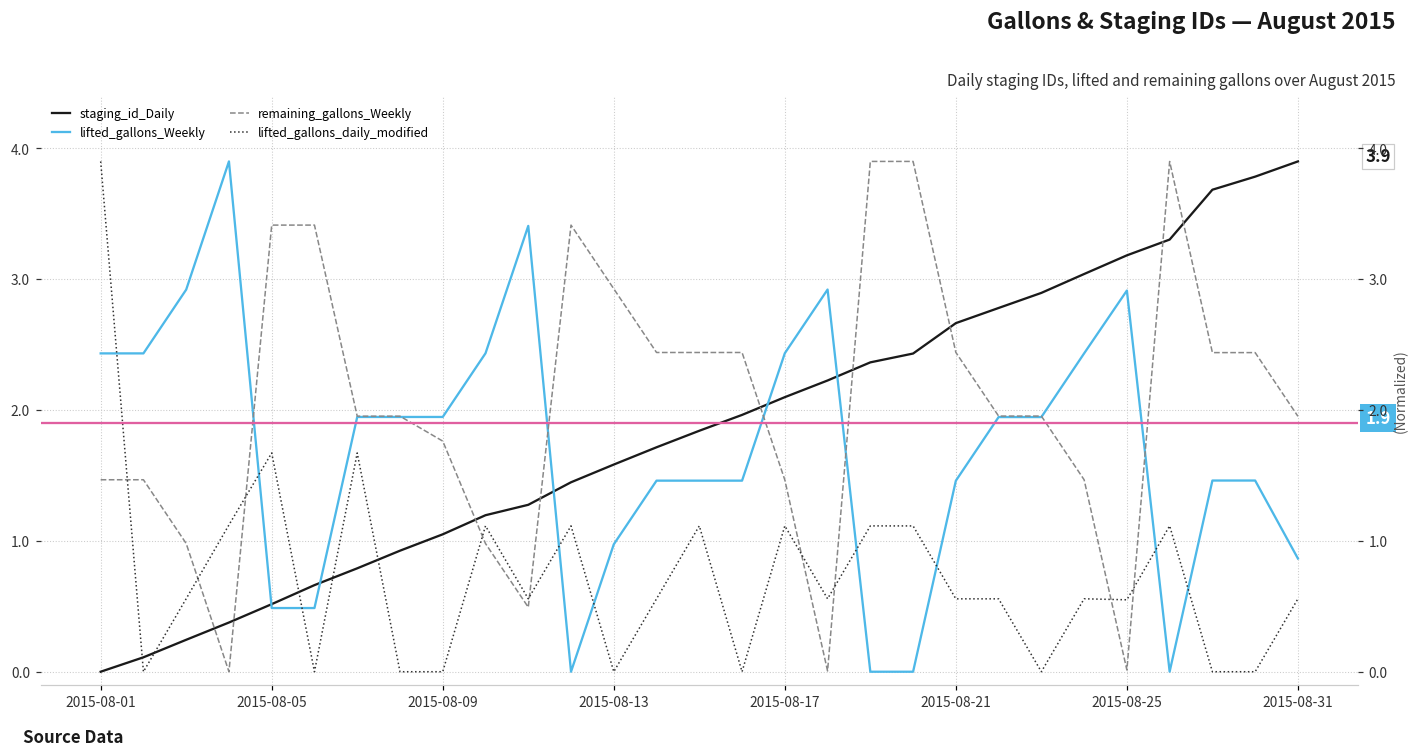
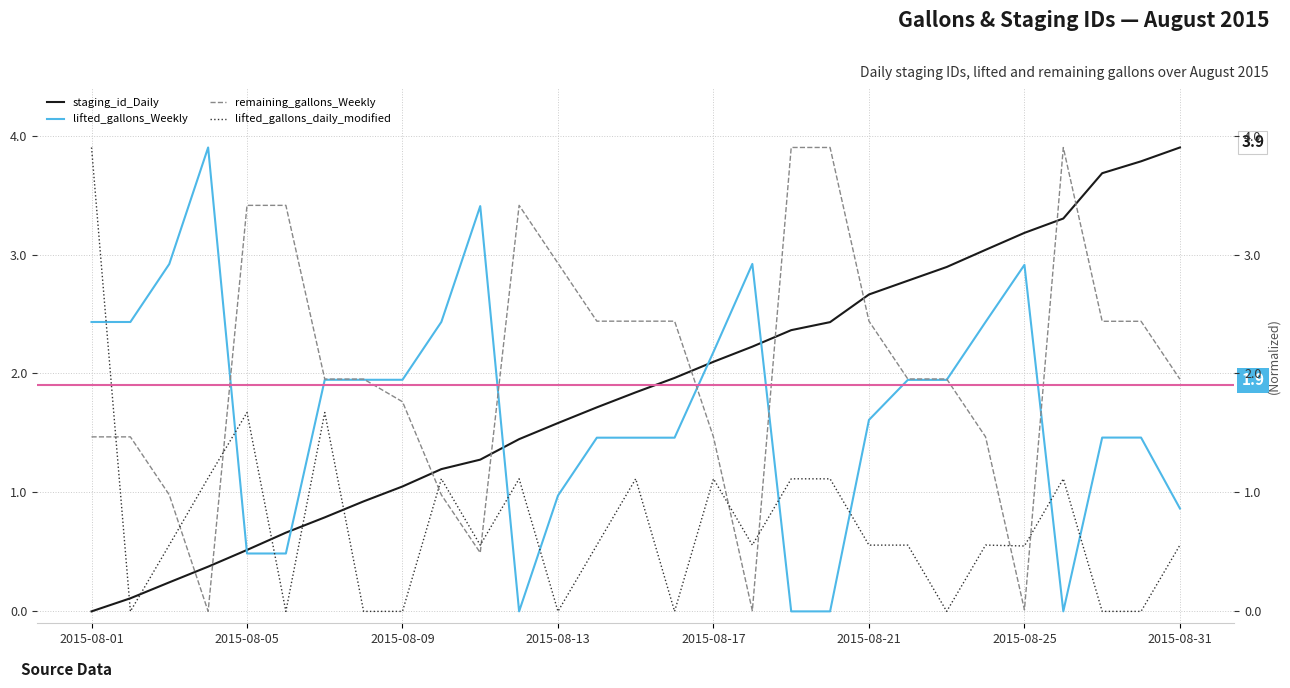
  {
    "lifted_gallons_Weekly": {
      "2015-08-01": 2.43,
      "2015-08-05": 0.49,
      "2015-08-09": 1.95,
      "2015-08-13": 0.97,
-     "2015-08-17": 2.43,
-     "2015-08-21": 1.46,
+     "2015-08-17": 2.18,
+     "2015-08-21": 1.61,
      "2015-08-25": 2.91,
      "2015-08-31": 0.87
    },
    "remaining_gallons_Weekly": {
      "2015-08-01": 1.47,
      "2015-08-05": 3.41,
      "2015-08-09": 1.76,
      "2015-08-13": 2.93,
      "2015-08-17": 1.47,
      "2015-08-21": 2.44,
      "2015-08-25": 0.01,
      "2015-08-31": 1.95
    }
  }
